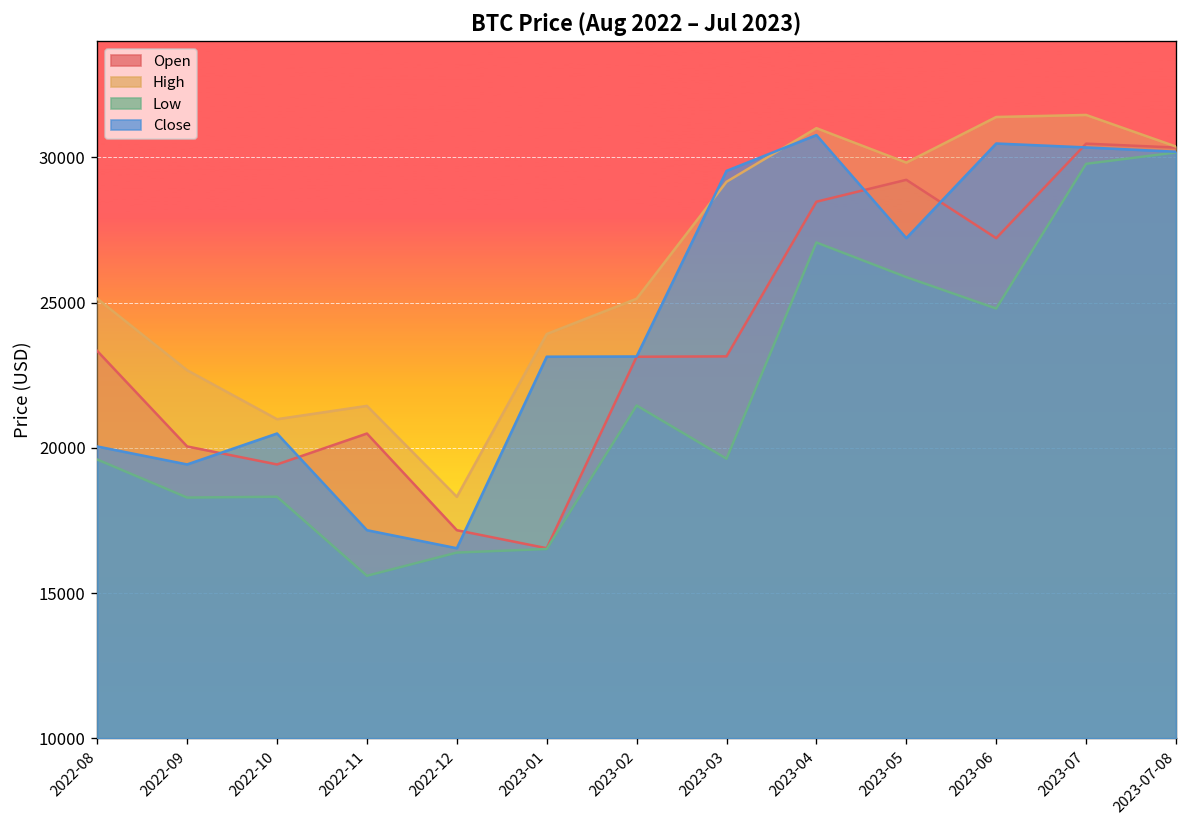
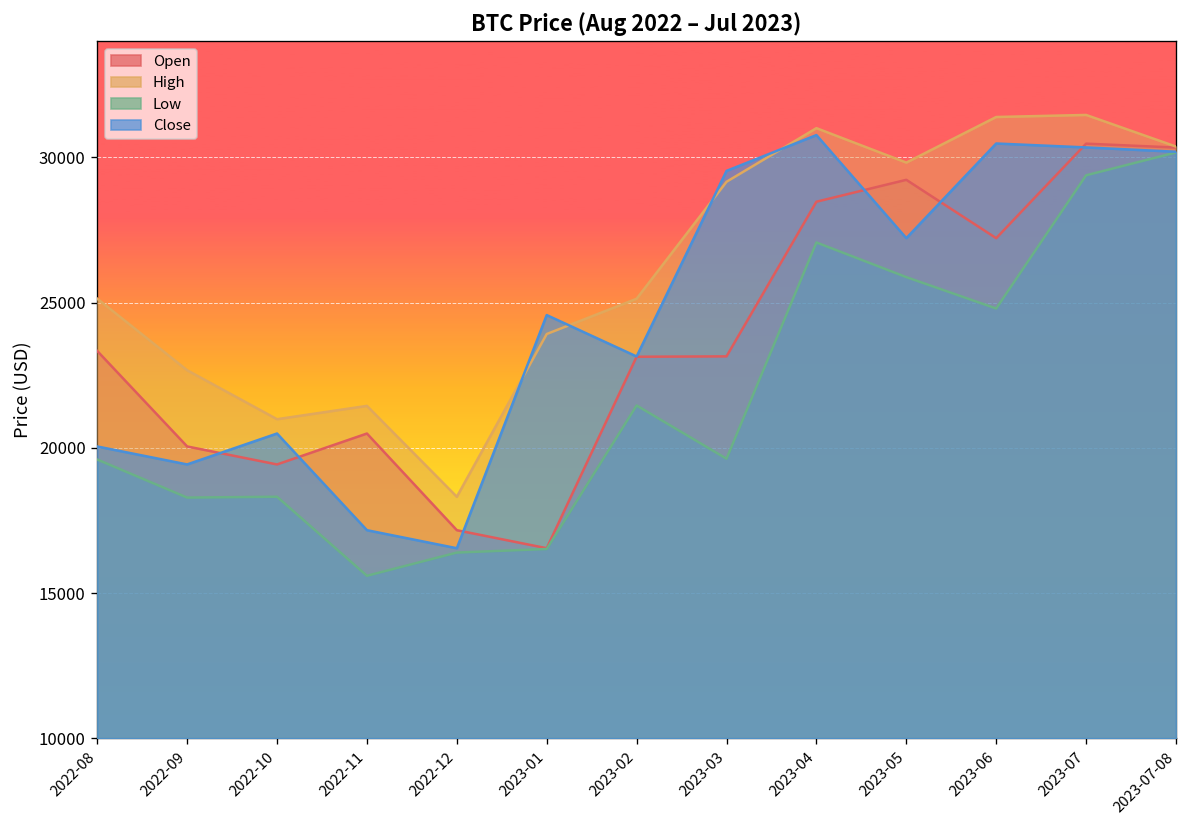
  {
    "Low": {
      "2022-08": 19600,
      "2022-09": 18300,
      "2022-10": 18300,
      "2022-11": 15600,
      "2022-12": 16400,
      "2023-02": 21500,
      "2023-03": 19600,
      "2023-04": 27100,
      "2023-05": 25900,
      "2023-06": 24800,
-     "2023-07": 29800
+     "2023-07": 29400
    },
    "Close": {
      "2022-08": 20000,
      "2022-09": 19400,
      "2022-10": 20500,
      "2022-11": 17200,
      "2022-12": 16500,
-     "2023-01": 23100,
+     "2023-01": 24600,
      "2023-03": 29500,
      "2023-04": 30800,
      "2023-05": 27200,
      "2023-06": 30500,
      "2023-07": 30300
    }
  }
